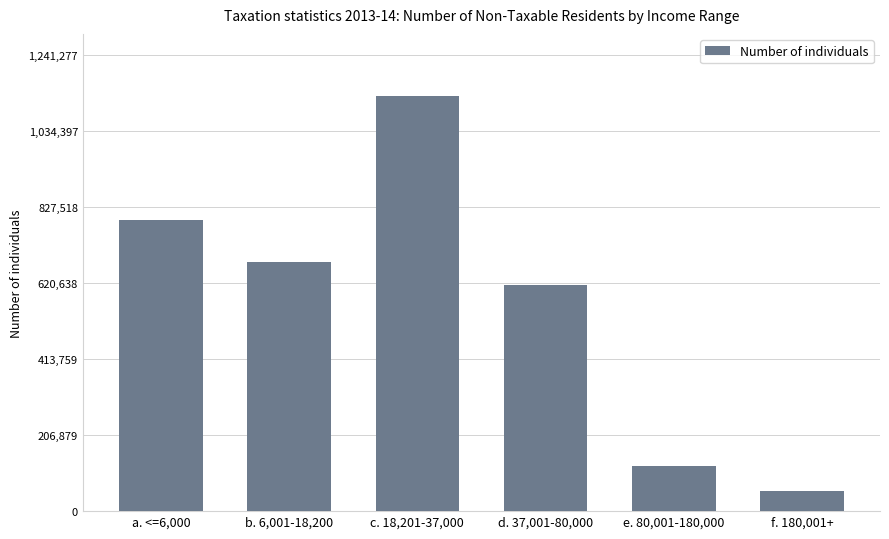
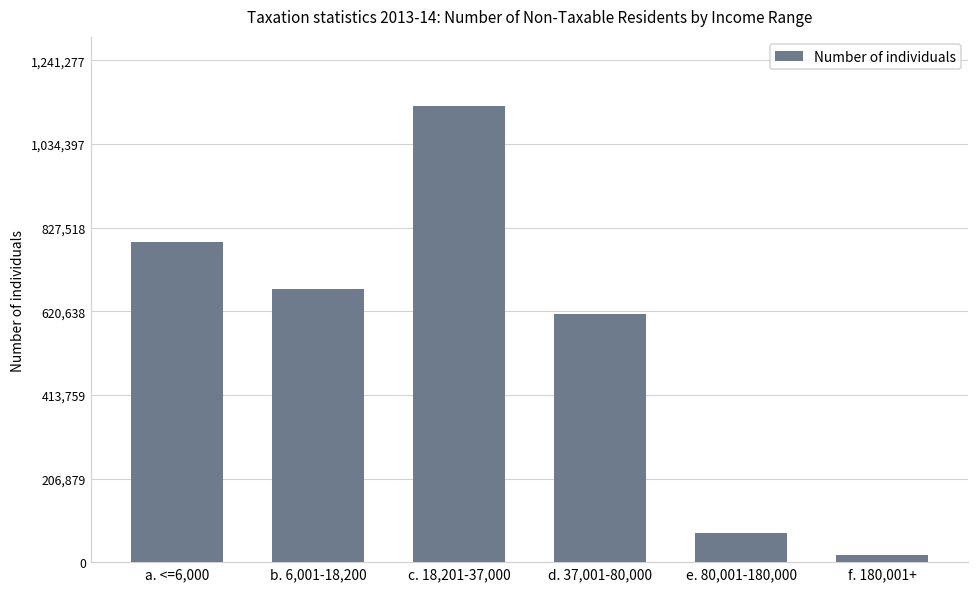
  {
    "a. <=6,000": "790,000",
    "b. 6,001-18,200": "680,000",
    "c. 18,201-37,000": "1,130,000",
    "d. 37,001-80,000": "610,000",
-   "e. 80,001-180,000": "120,000",
-   "f. 180,001+": "60,000"
+   "e. 80,001-180,000": "70,000",
+   "f. 180,001+": "20,000"
  }
